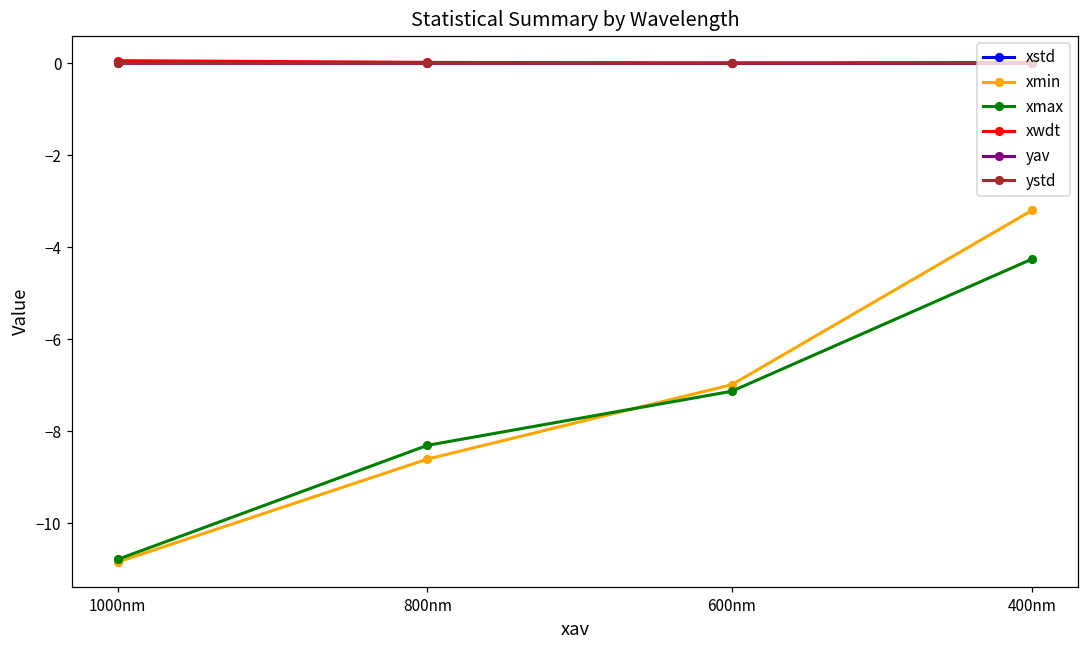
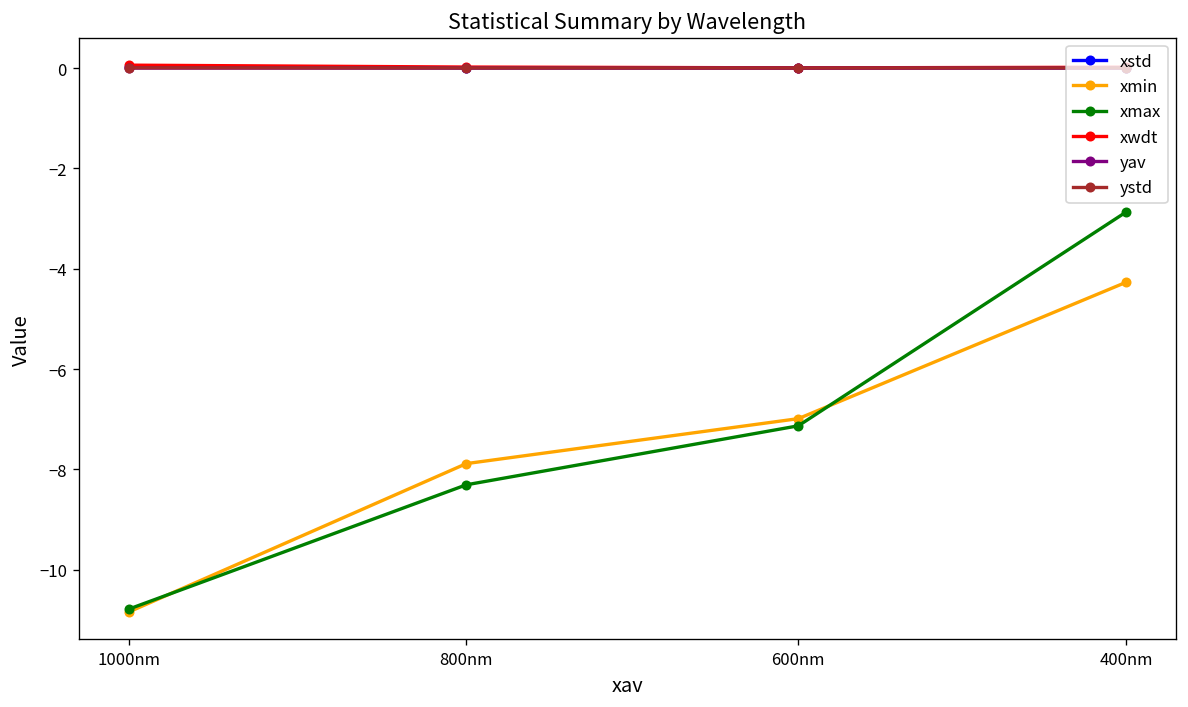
  {
    "xmin": {
-     "800nm": -8.6,
+     "800nm": -7.9,
      "600nm": -7.0,
-     "400nm": -3.2
+     "400nm": -4.3
    },
    "xmax": {
      "800nm": -8.3,
      "600nm": -7.1,
-     "400nm": -4.3
+     "400nm": -2.9
    }
  }
